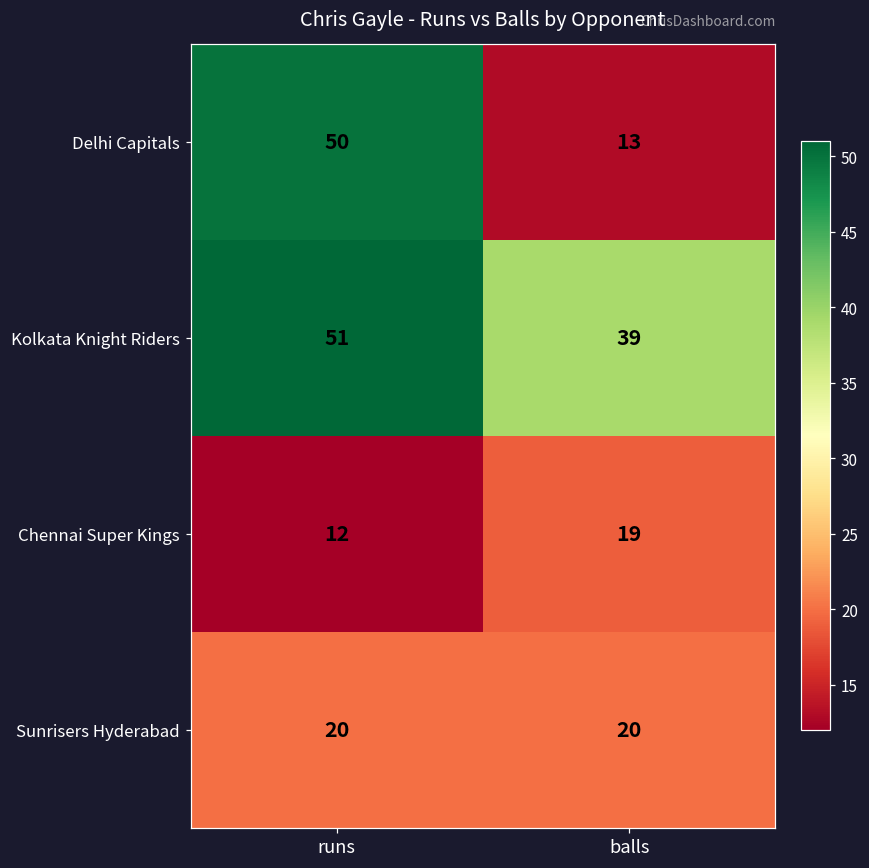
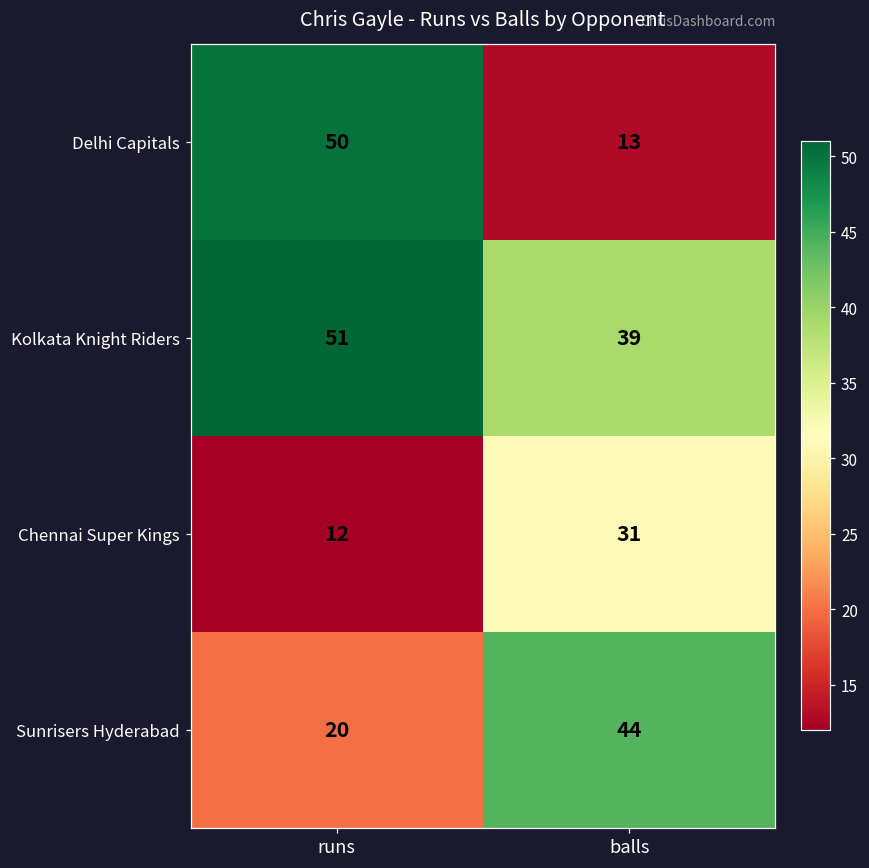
  {
    "Delhi Capitals": {
      "runs": 50,
      "balls": 13
    },
    "Kolkata Knight Riders": {
      "runs": 51,
      "balls": 39
    },
    "Chennai Super Kings": {
      "runs": 12,
-     "balls": 19
+     "balls": 31
    },
    "Sunrisers Hyderabad": {
      "runs": 20,
-     "balls": 20
+     "balls": 44
    }
  }
